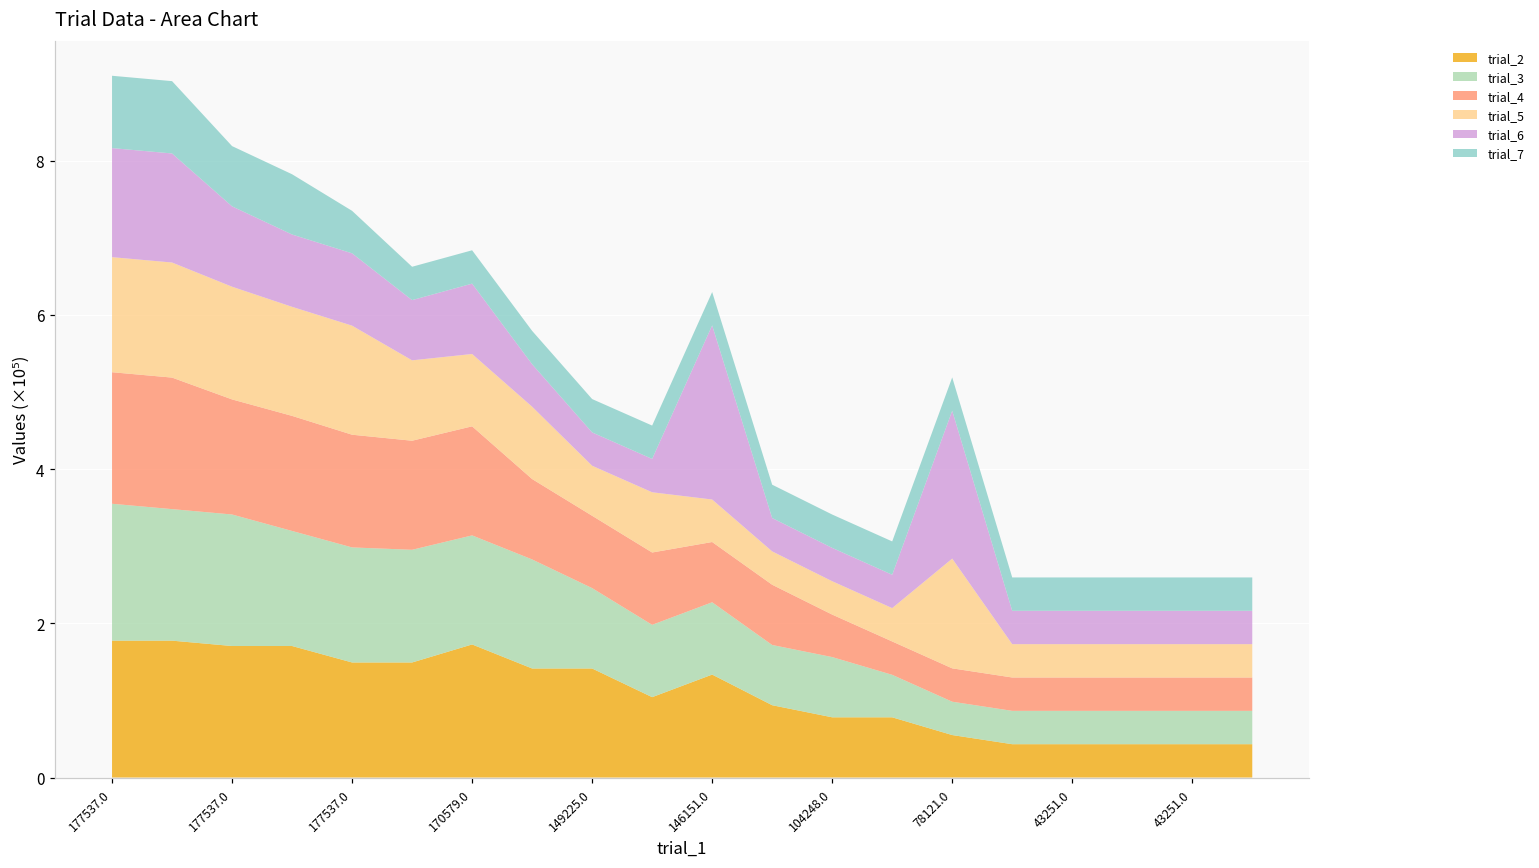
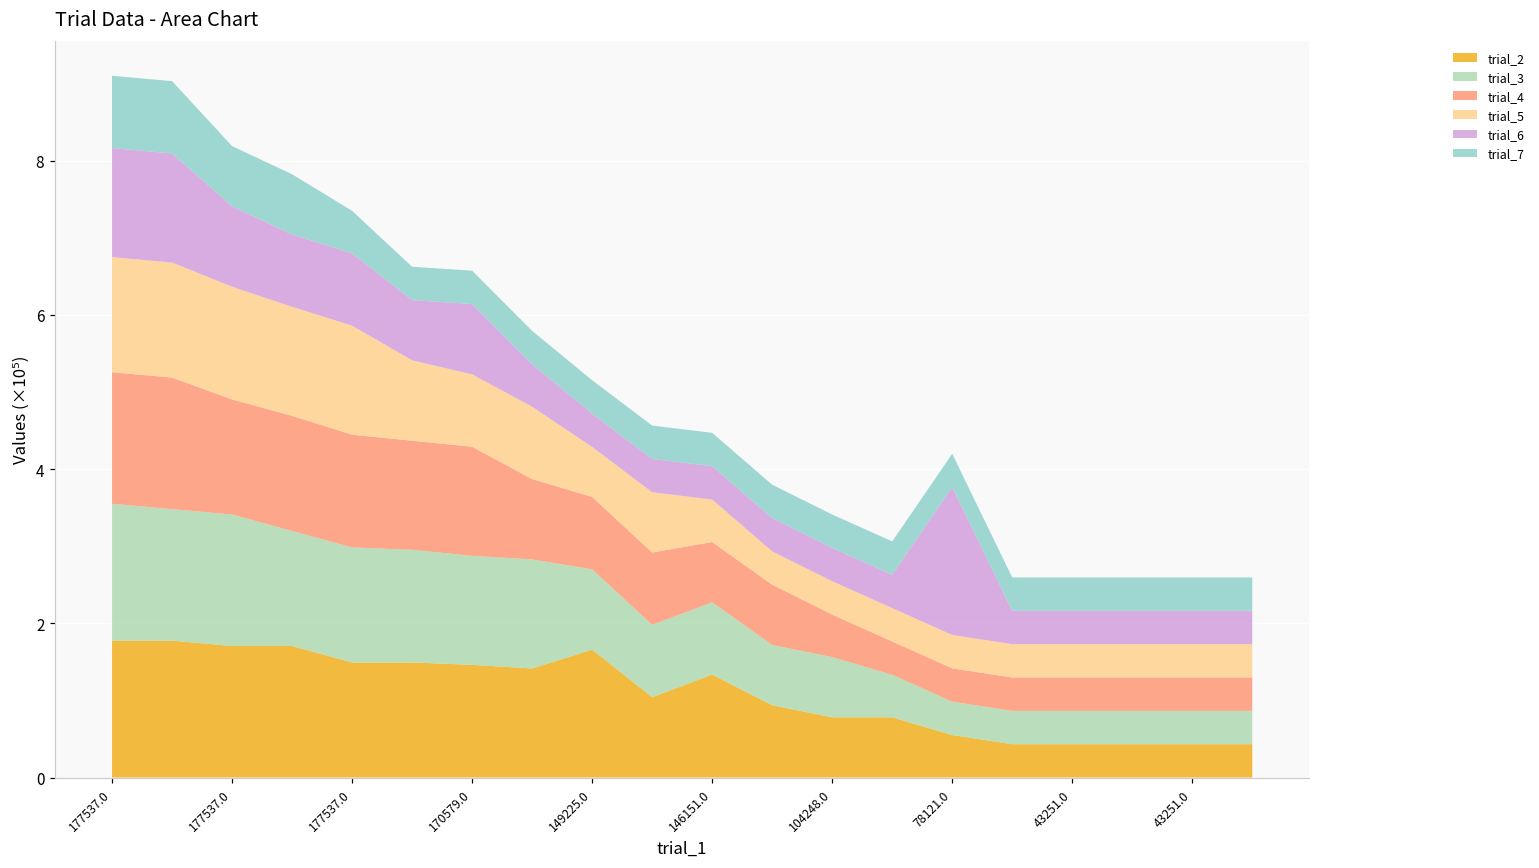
  {
    "trial_2": {
-     "170579.0": 1.7,
-     "149225.0": 1.4,
+     "170579.0": 1.5,
+     "149225.0": 1.7,
      "146151.0": 1.3,
      "104248.0": 0.8,
      "78121.0": 0.6
    },
    "trial_4": {
      "170579.0": 1.4,
      "149225.0": 0.9,
      "146151.0": 0.8,
      "104248.0": 0.6,
      "78121.0": 0.4
    },
    "trial_5": {
      "170579.0": 0.9,
      "149225.0": 0.6,
      "146151.0": 0.6,
      "104248.0": 0.4,
-     "78121.0": 1.4
+     "78121.0": 0.4
    },
    "trial_6": {
      "170579.0": 0.9,
      "149225.0": 0.4,
-     "146151.0": 2.3,
+     "146151.0": 0.4,
      "104248.0": 0.4,
      "78121.0": 1.9
    }
  }
